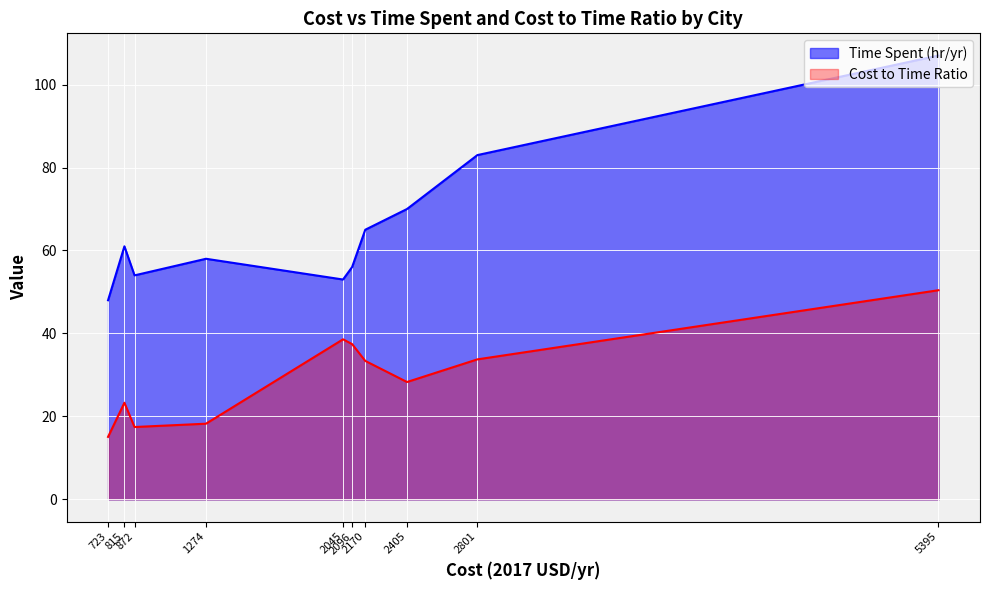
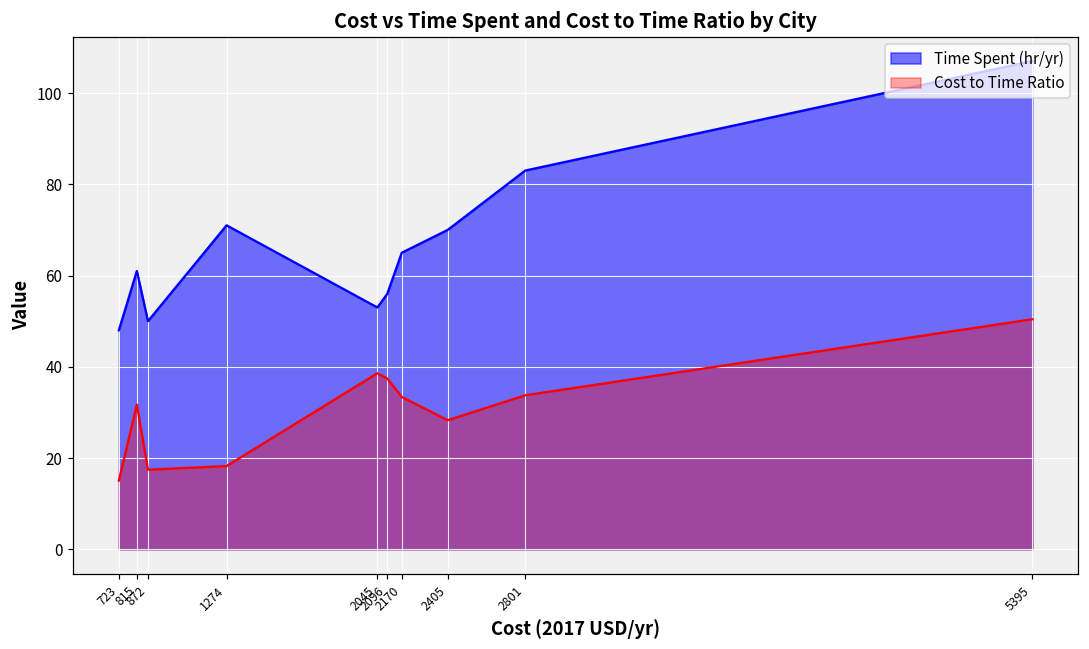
  {
    "Time Spent (hr/yr)": {
      "723": 48,
      "815": 61,
-     "872": 54,
-     "1274": 58,
+     "872": 50,
+     "1274": 71,
      "2045": 53,
      "2096": 56,
      "2170": 65,
      "2405": 70,
      "2801": 83
    },
    "Cost to Time Ratio": {
      "723": 15,
-     "815": 23,
+     "815": 32,
      "872": 17,
      "1274": 18,
      "2045": 39,
      "2096": 37,
      "2170": 33,
      "2405": 28,
      "2801": 34,
      "5395": 50
    }
  }
